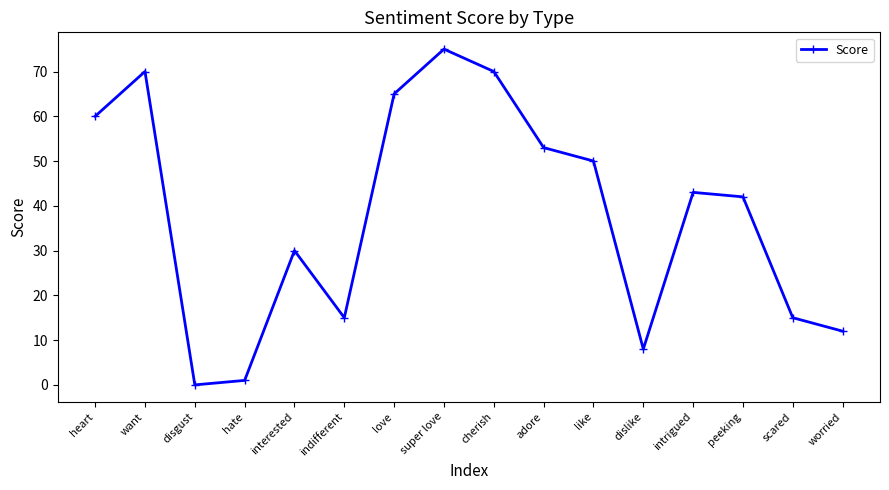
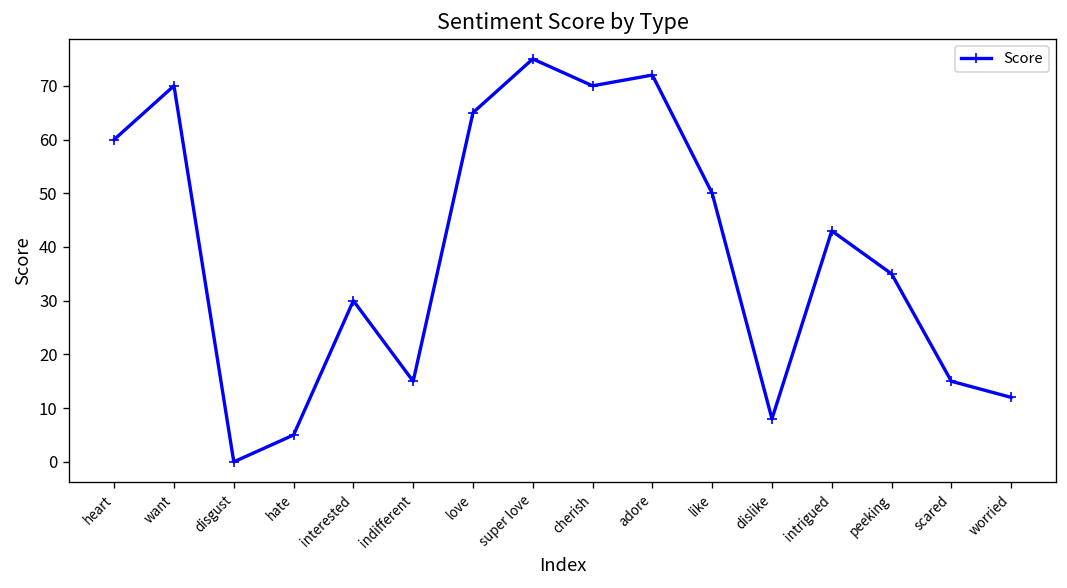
  {
    "heart": 60,
    "want": 70,
    "disgust": 0,
-   "hate": 1,
+   "hate": 5,
    "interested": 30,
    "indifferent": 15,
    "love": 65,
    "super love": 75,
    "cherish": 70,
-   "adore": 53,
+   "adore": 72,
    "like": 50,
    "dislike": 8,
    "intrigued": 43,
-   "peeking": 42,
+   "peeking": 35,
    "scared": 15,
    "worried": 12
  }
